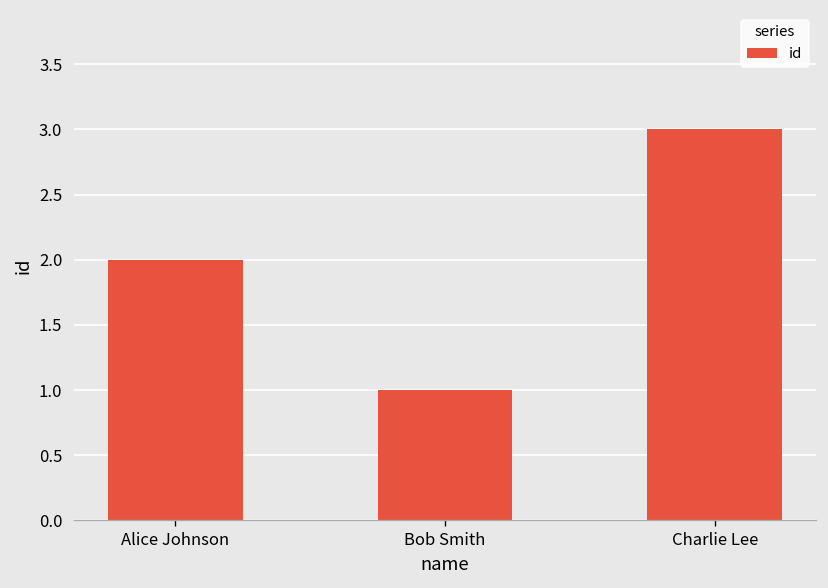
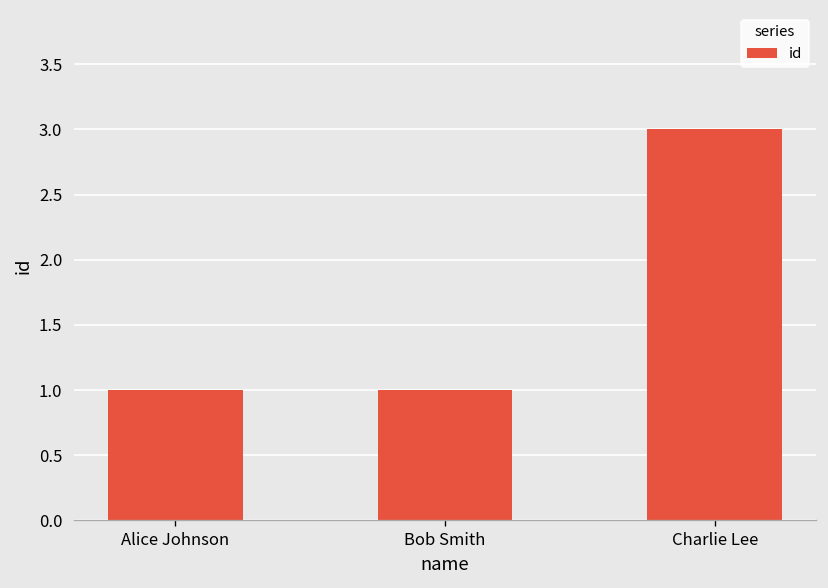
  {
-   "Alice Johnson": 2,
+   "Alice Johnson": 1,
    "Bob Smith": 1,
    "Charlie Lee": 3
  }
